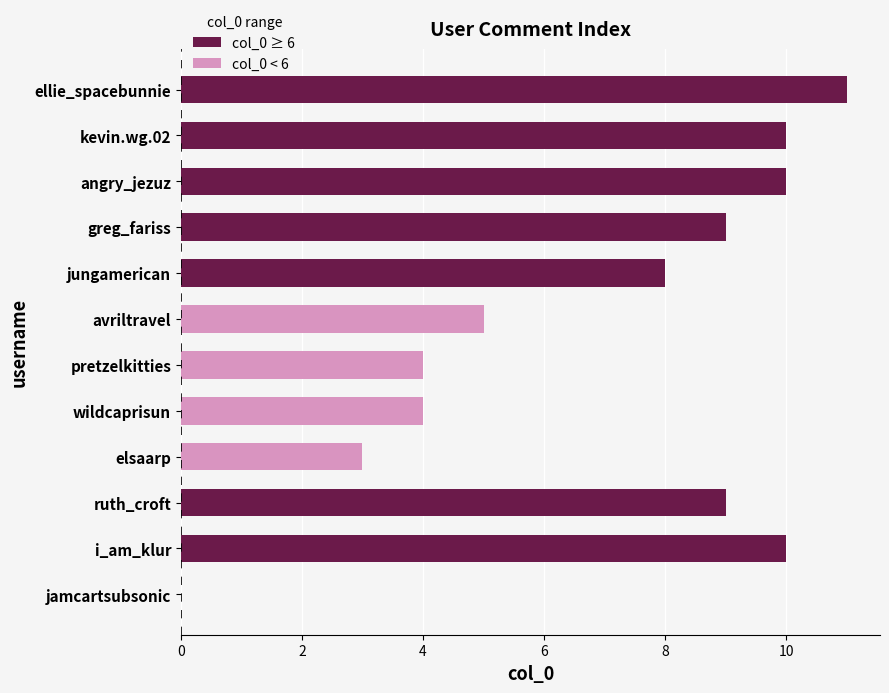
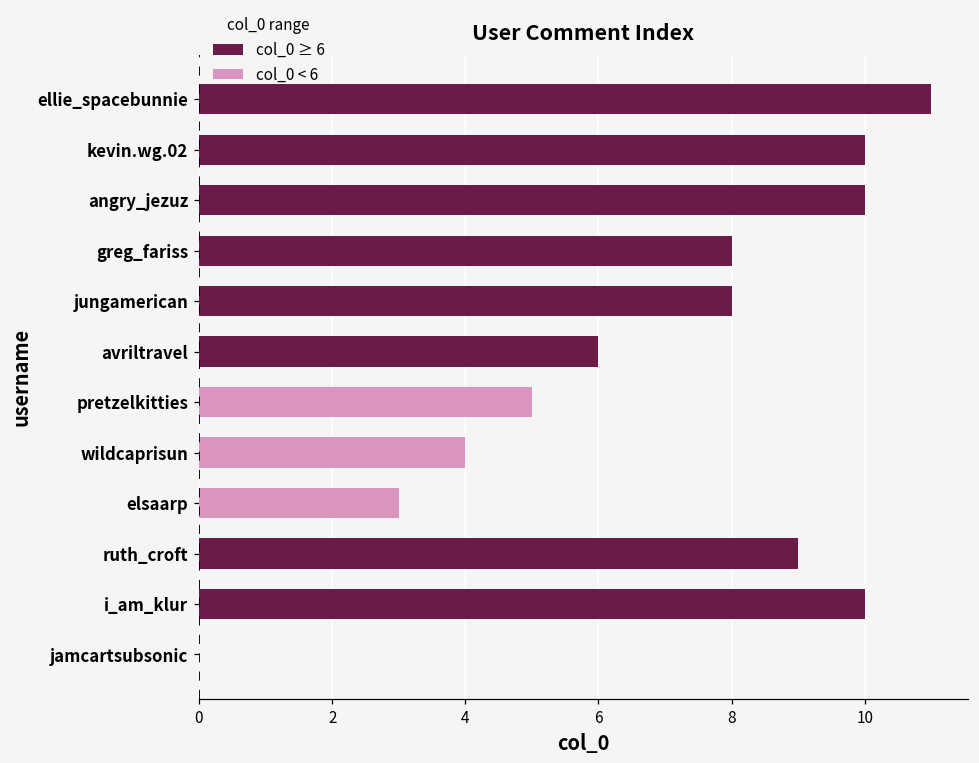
  {
    "ellie_spacebunnie": 11,
    "kevin.wg.02": 10,
    "angry_jezuz": 10,
-   "greg_fariss": 9,
+   "greg_fariss": 8,
    "jungamerican": 8,
-   "avriltravel": 5,
-   "pretzelkitties": 4,
+   "avriltravel": 6,
+   "pretzelkitties": 5,
    "wildcaprisun": 4,
    "elsaarp": 3,
    "ruth_croft": 9,
    "i_am_klur": 10,
    "jamcartsubsonic": 0
  }
